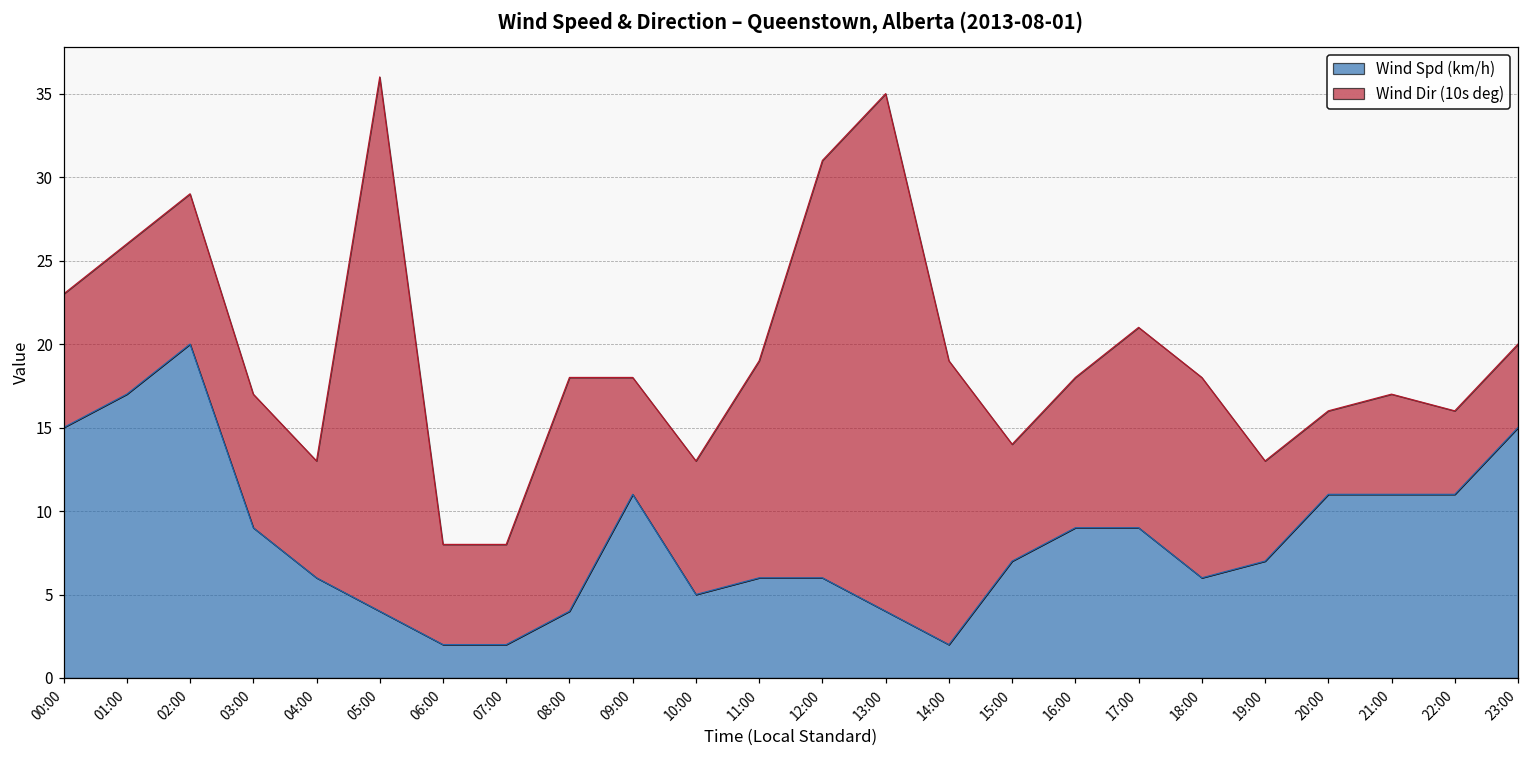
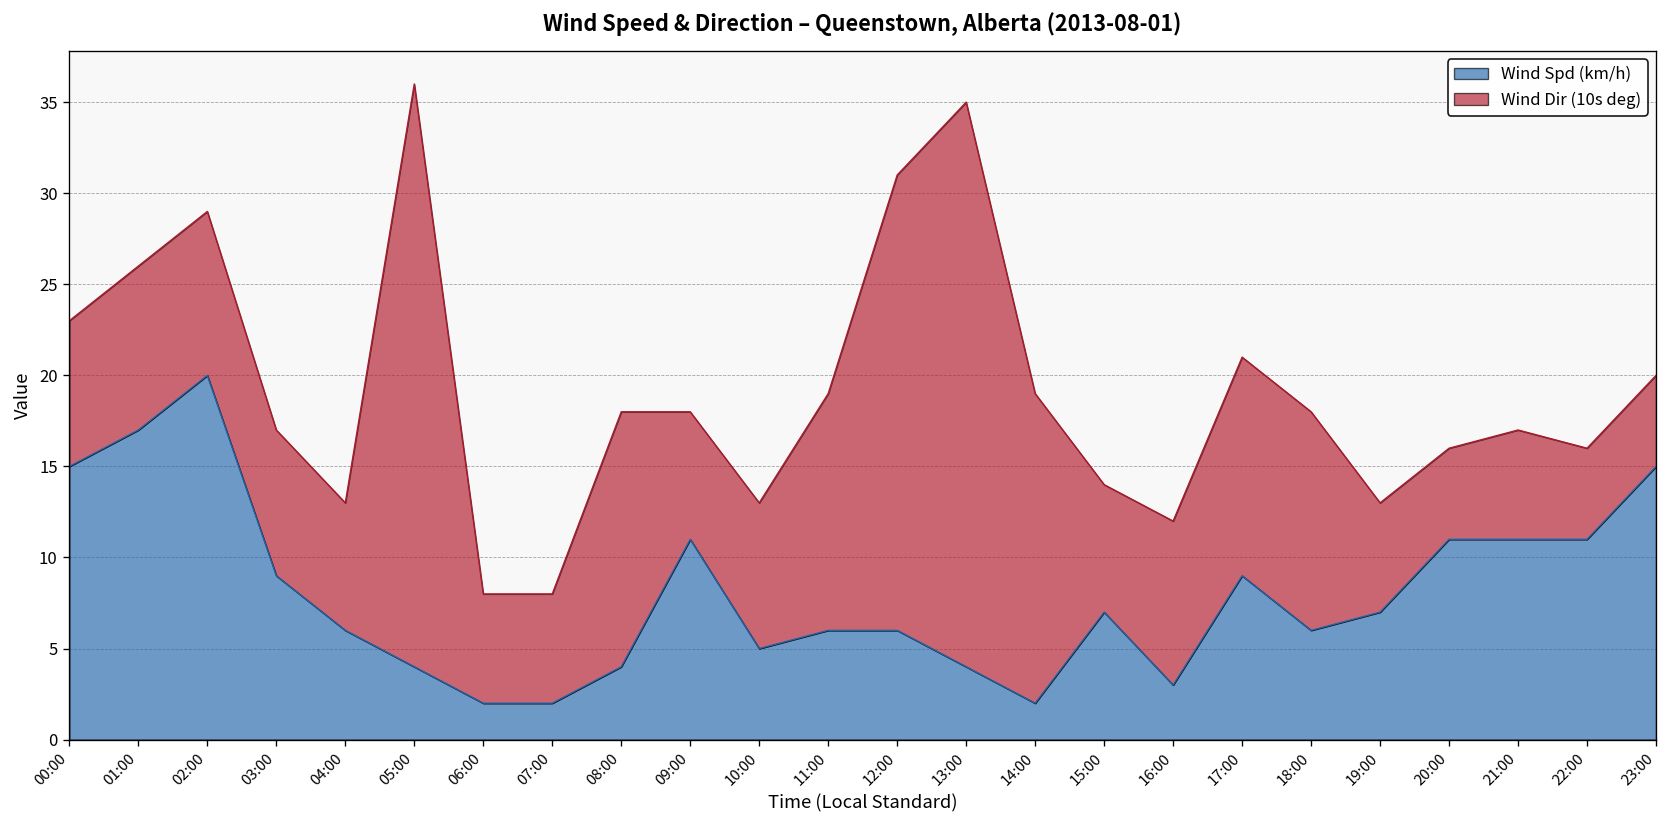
  {
    "Wind Spd (km/h)": {
      "00:00": 15,
      "01:00": 17,
      "02:00": 20,
      "03:00": 9,
      "04:00": 6,
      "05:00": 4,
      "06:00": 2,
      "07:00": 2,
      "08:00": 4,
      "09:00": 11,
      "10:00": 5,
      "11:00": 6,
      "12:00": 6,
      "13:00": 4,
      "14:00": 2,
      "15:00": 7,
-     "16:00": 9,
+     "16:00": 3,
      "17:00": 9,
      "18:00": 6,
      "19:00": 7,
      "20:00": 11,
      "21:00": 11,
      "22:00": 11,
      "23:00": 15
    },
    "Wind Dir (10s deg)": {
      "00:00": 8,
      "01:00": 9,
      "02:00": 9,
      "03:00": 8,
      "04:00": 7,
      "05:00": 32,
      "06:00": 6,
      "07:00": 6,
      "08:00": 14,
      "09:00": 7,
      "10:00": 8,
      "11:00": 13,
      "12:00": 25,
      "13:00": 31,
      "14:00": 17,
      "15:00": 7,
      "16:00": 9,
      "17:00": 12,
      "18:00": 12,
      "19:00": 6,
      "20:00": 5,
      "21:00": 6,
      "22:00": 5,
      "23:00": 5
    }
  }
